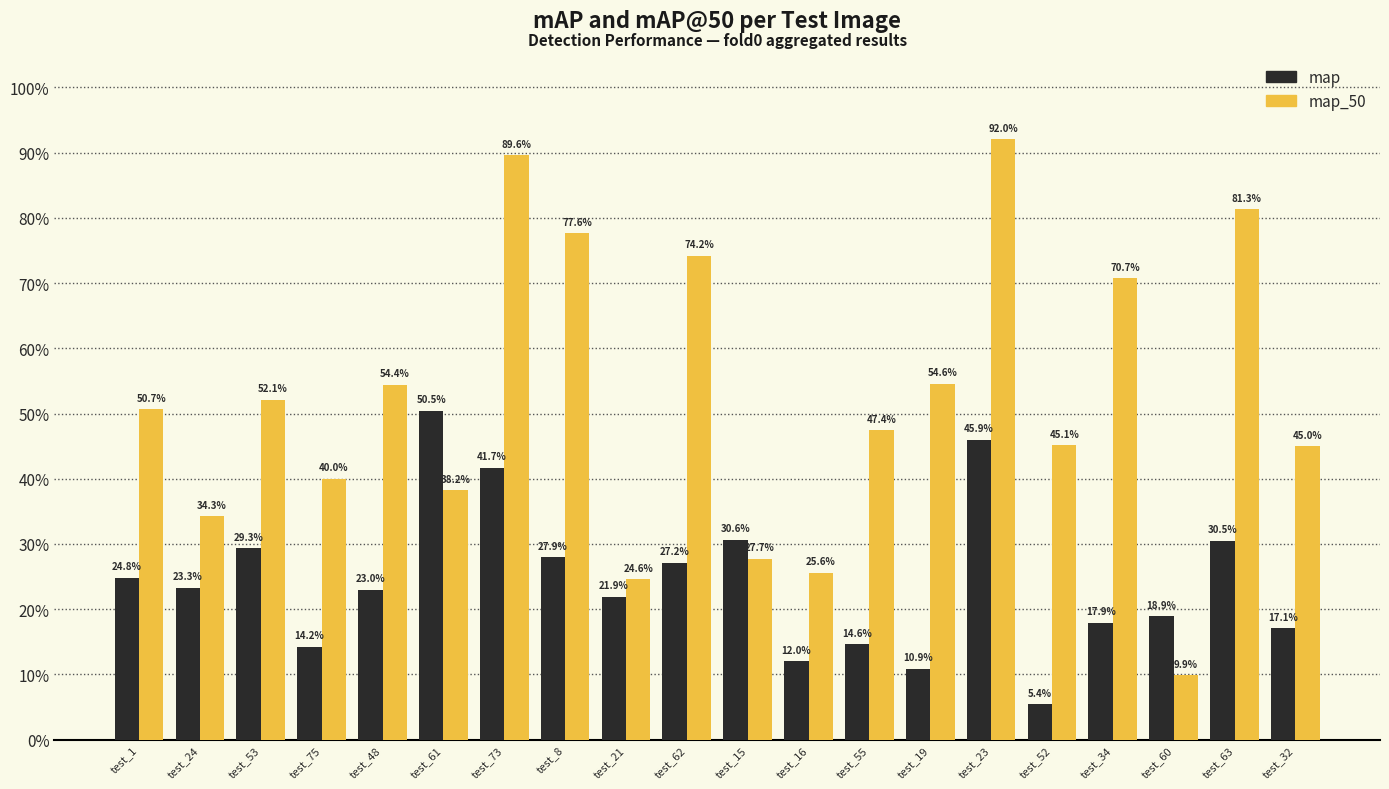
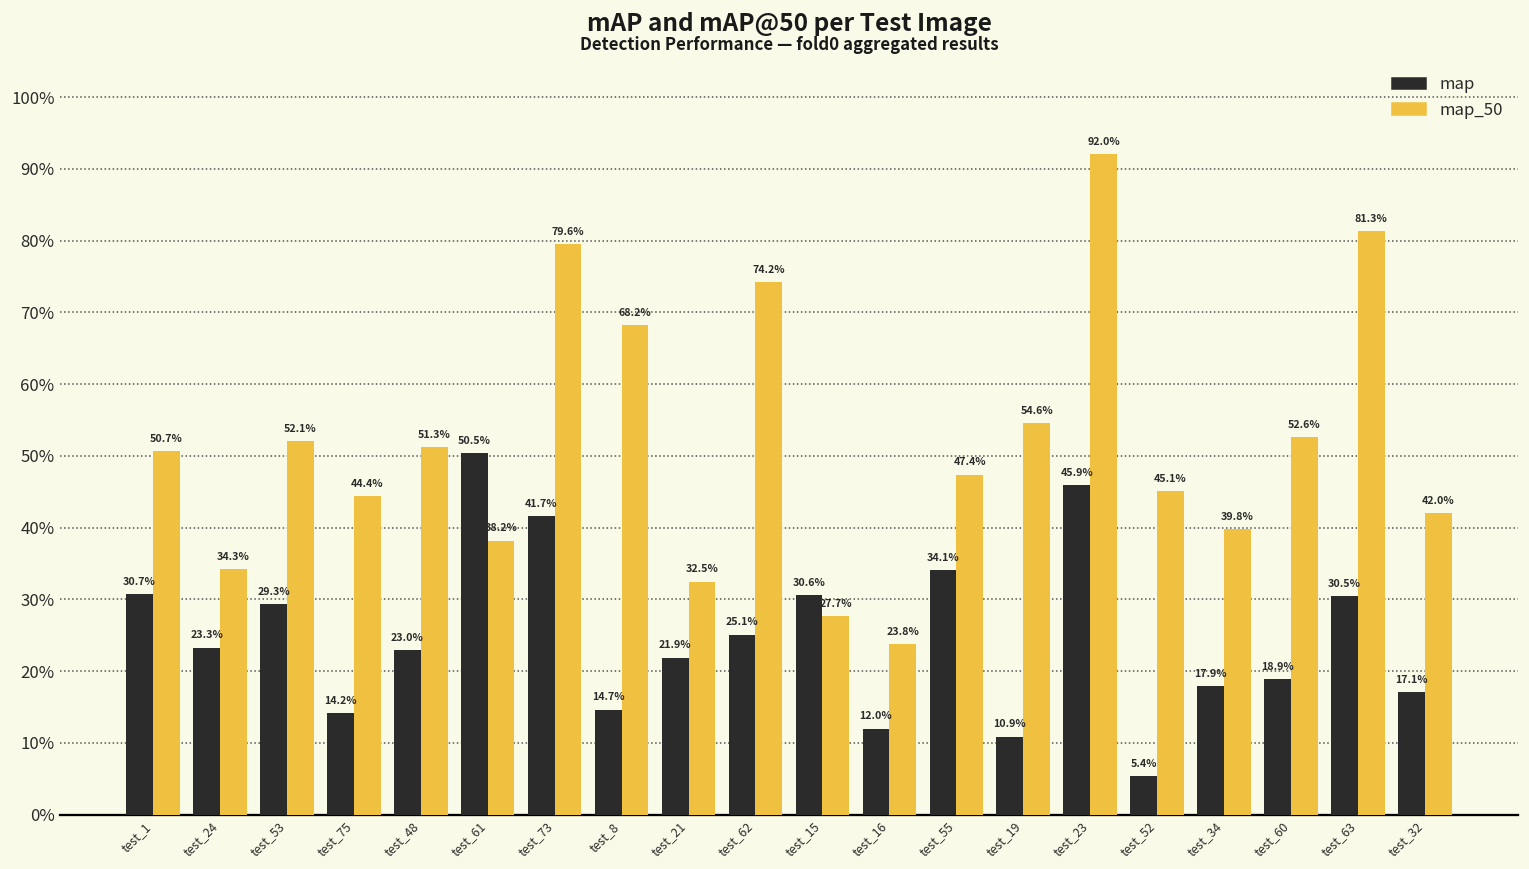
  {
    "map": {
-     "test_1": "24.8%",
+     "test_1": "30.7%",
      "test_24": "23.3%",
      "test_53": "29.3%",
      "test_75": "14.2%",
      "test_48": "23.0%",
      "test_61": "50.5%",
      "test_73": "41.7%",
-     "test_8": "27.9%",
+     "test_8": "14.7%",
      "test_21": "21.9%",
-     "test_62": "27.2%",
+     "test_62": "25.1%",
      "test_15": "30.6%",
      "test_16": "12.0%",
-     "test_55": "14.6%",
+     "test_55": "34.1%",
      "test_19": "10.9%",
      "test_23": "45.9%",
      "test_52": "5.4%",
      "test_34": "17.9%",
      "test_60": "18.9%",
      "test_63": "30.5%",
      "test_32": "17.1%"
    },
    "map_50": {
      "test_1": "50.7%",
      "test_24": "34.3%",
      "test_53": "52.1%",
-     "test_75": "40.0%",
-     "test_48": "54.4%",
+     "test_75": "44.4%",
+     "test_48": "51.3%",
      "test_61": "38.2%",
-     "test_73": "89.6%",
-     "test_8": "77.6%",
-     "test_21": "24.6%",
+     "test_73": "79.6%",
+     "test_8": "68.2%",
+     "test_21": "32.5%",
      "test_62": "74.2%",
      "test_15": "27.7%",
-     "test_16": "25.6%",
+     "test_16": "23.8%",
      "test_55": "47.4%",
      "test_19": "54.6%",
      "test_23": "92.0%",
      "test_52": "45.1%",
-     "test_34": "70.7%",
-     "test_60": "9.9%",
+     "test_34": "39.8%",
+     "test_60": "52.6%",
      "test_63": "81.3%",
-     "test_32": "45.0%"
+     "test_32": "42.0%"
    }
  }
